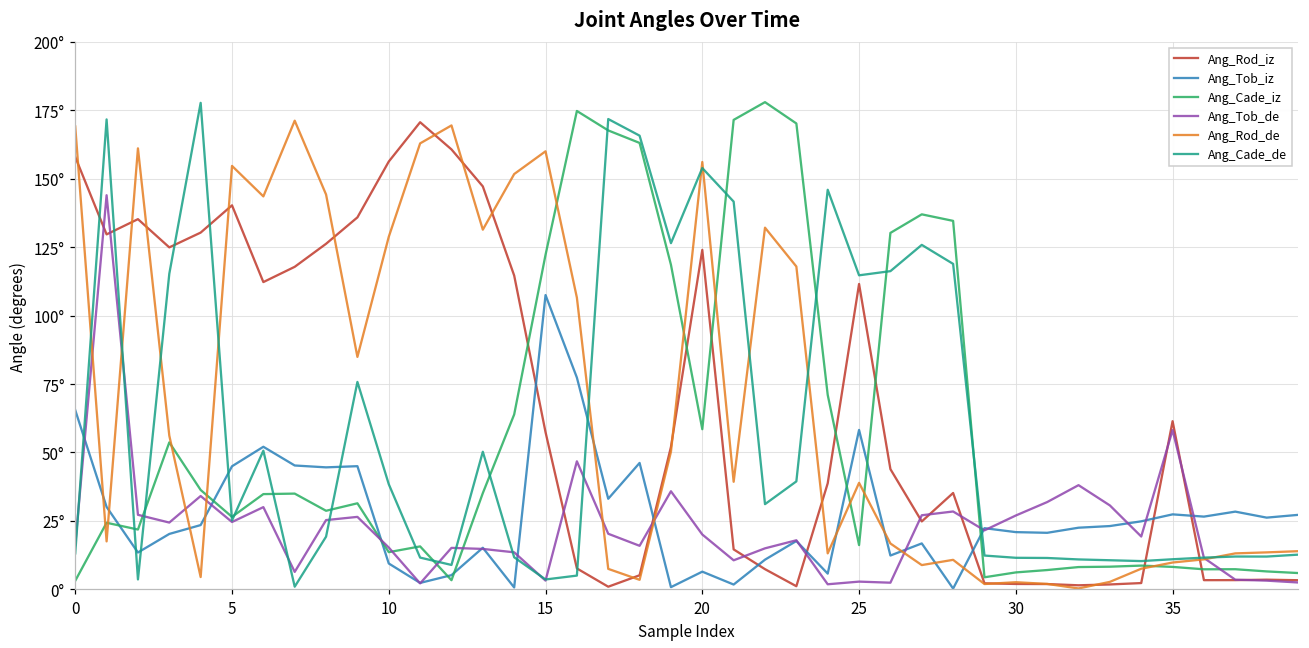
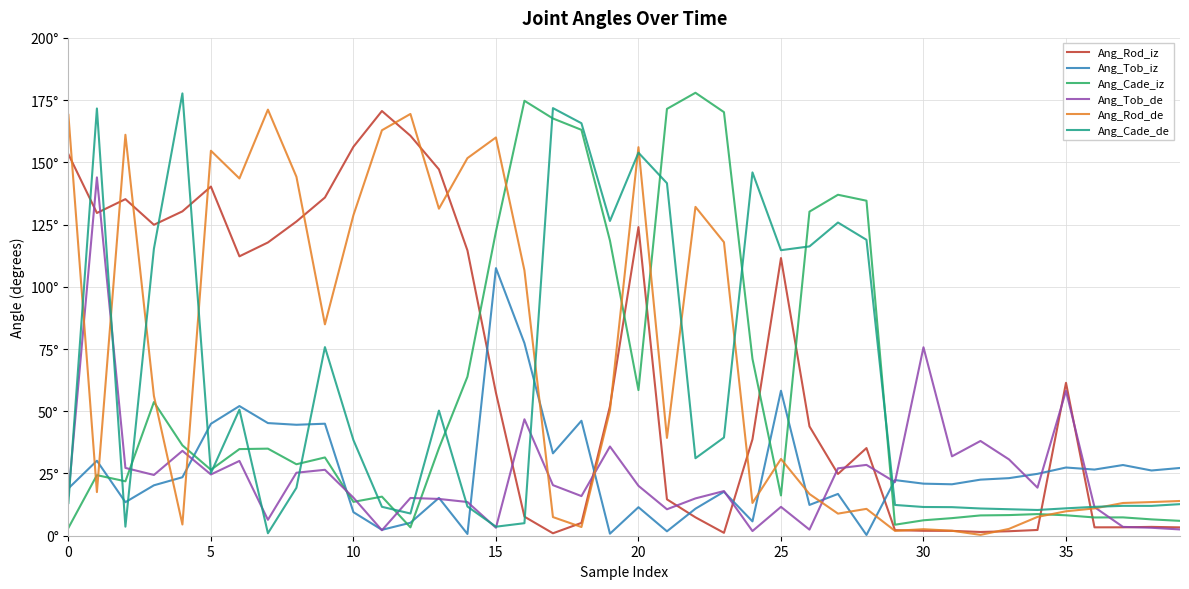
  {
    "Ang_Rod_iz": {
-     "0": "158°",
+     "0": "153°",
      "5": "140°",
      "10": "156°",
      "15": "57°",
      "20": "124°",
      "25": "112°",
      "35": "61°"
    },
    "Ang_Tob_iz": {
-     "0": "65°",
+     "0": "19°",
      "5": "45°",
      "10": "9°",
      "15": "108°",
-     "20": "6°",
+     "20": "11°",
      "25": "58°",
      "30": "21°",
      "35": "27°"
    },
    "Ang_Tob_de": {
      "0": "16°",
      "10": "15°",
      "20": "20°",
-     "25": "3°",
-     "30": "27°",
+     "25": "12°",
+     "30": "76°",
      "35": "58°"
    },
    "Ang_Rod_de": {
      "0": "169°",
      "5": "155°",
      "10": "129°",
      "15": "160°",
      "20": "156°",
-     "25": "39°",
+     "25": "31°",
      "35": "10°"
    }
  }
